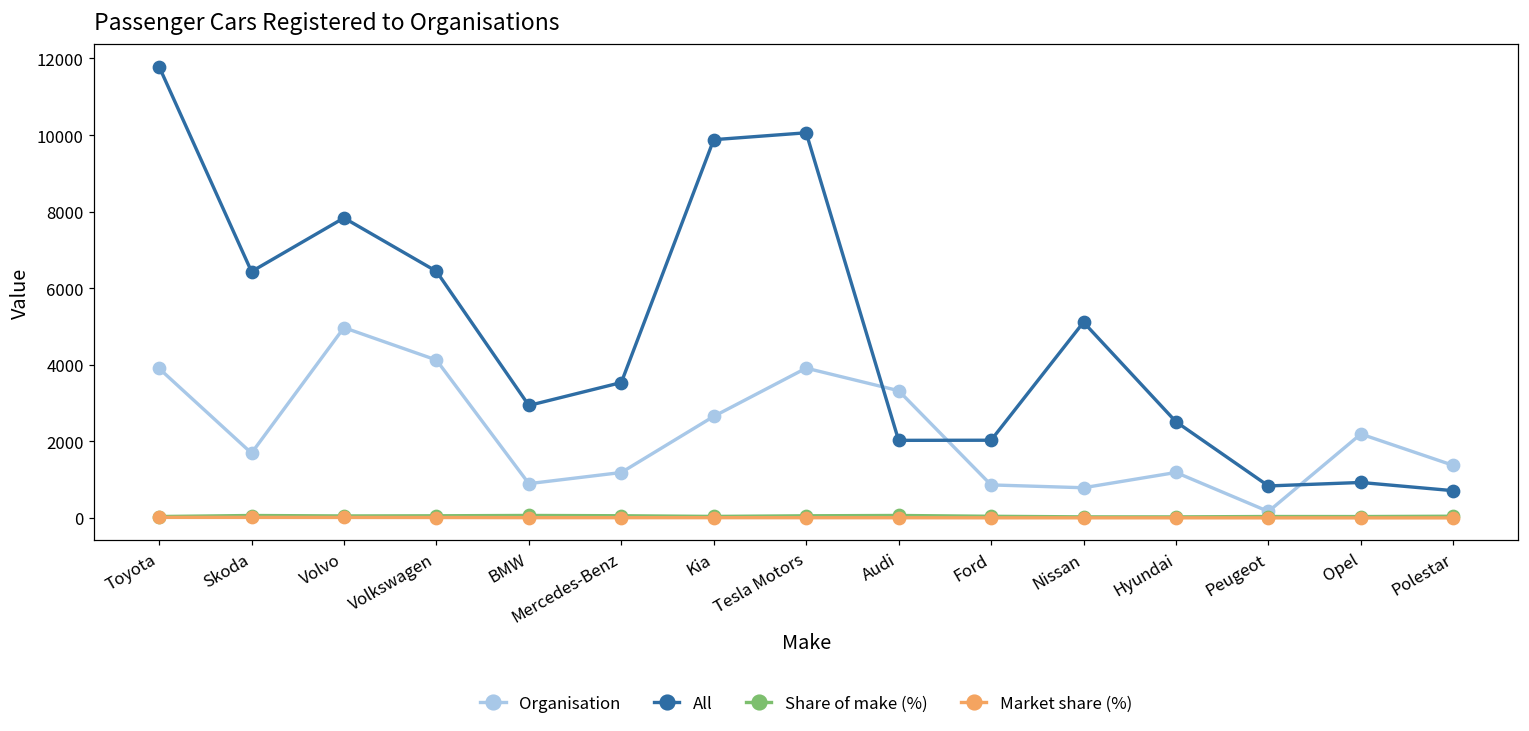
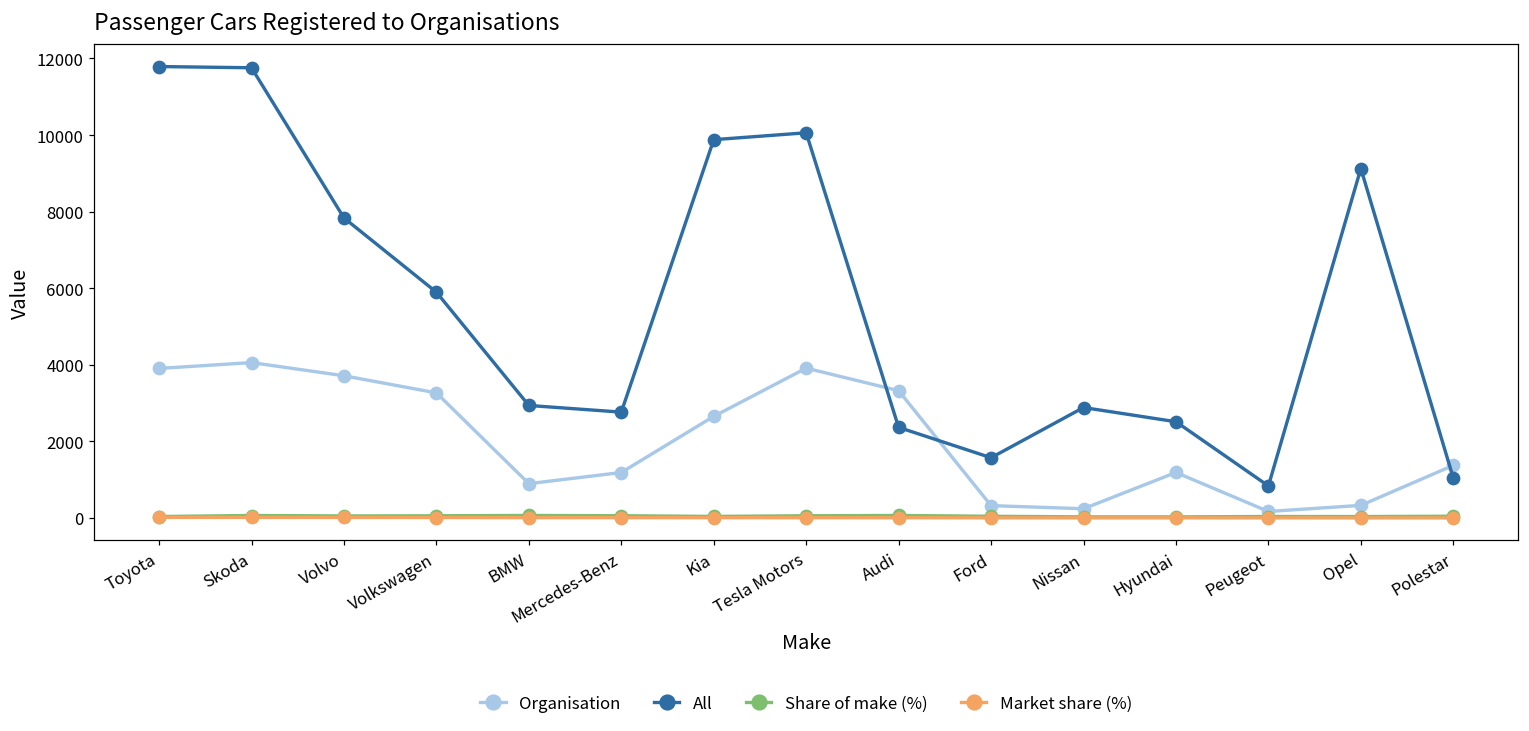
  {
    "Organisation": {
      "Toyota": 3900,
-     "Skoda": 1700,
-     "Volvo": 5000,
-     "Volkswagen": 4100,
+     "Skoda": 4100,
+     "Volvo": 3700,
+     "Volkswagen": 3300,
      "BMW": 900,
      "Mercedes-Benz": 1200,
      "Kia": 2700,
      "Tesla Motors": 3900,
      "Audi": 3300,
-     "Ford": 900,
-     "Nissan": 800,
+     "Ford": 300,
+     "Nissan": 200,
      "Hyundai": 1200,
      "Peugeot": 200,
-     "Opel": 2200,
+     "Opel": 300,
      "Polestar": 1400
    },
    "All": {
      "Toyota": 11800,
-     "Skoda": 6400,
+     "Skoda": 11800,
      "Volvo": 7800,
-     "Volkswagen": 6400,
+     "Volkswagen": 5900,
      "BMW": 2900,
-     "Mercedes-Benz": 3500,
+     "Mercedes-Benz": 2800,
      "Kia": 9900,
      "Tesla Motors": 10100,
-     "Audi": 2000,
-     "Ford": 2000,
-     "Nissan": 5100,
+     "Audi": 2400,
+     "Ford": 1600,
+     "Nissan": 2900,
      "Hyundai": 2500,
      "Peugeot": 800,
-     "Opel": 900,
-     "Polestar": 700
+     "Opel": 9100,
+     "Polestar": 1000
    }
  }
